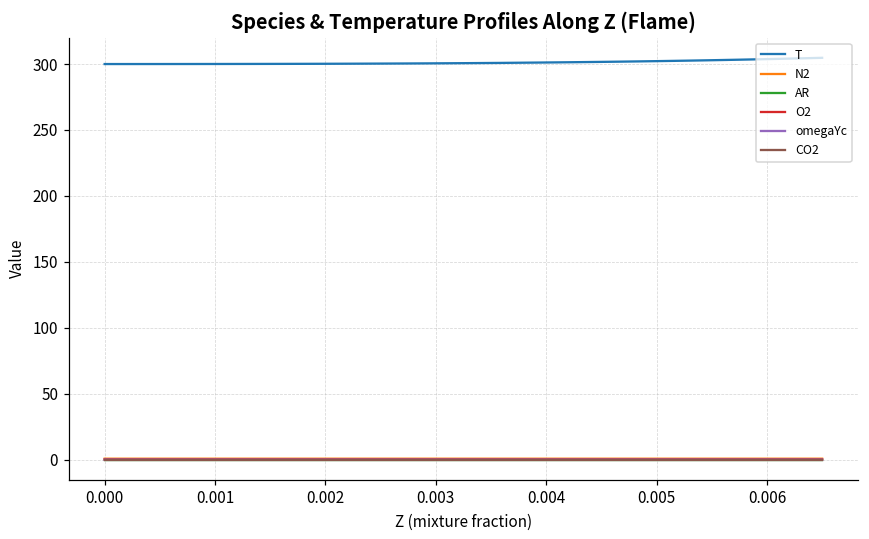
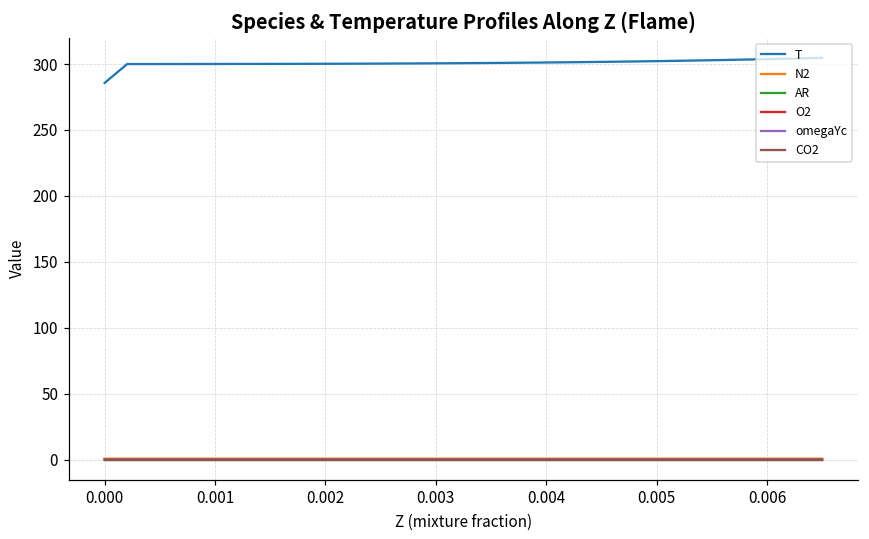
  {
    "T": {
-     "0.000": 300
+     "0.000": 286
    }
  }
